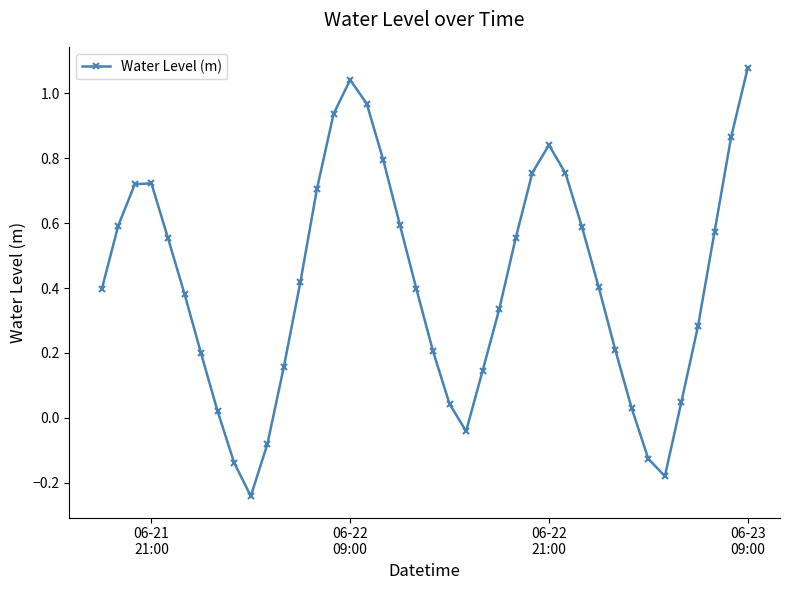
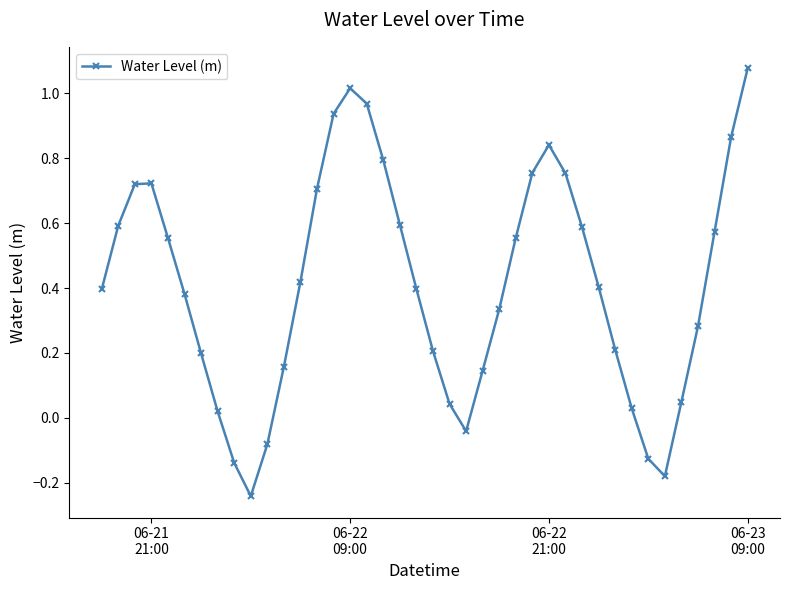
  {
    "06-21 21:00": 0.72,
-   "06-22 09:00": 1.04,
+   "06-22 09:00": 1.02,
    "06-22 21:00": 0.84,
    "06-23 09:00": 1.08
  }
